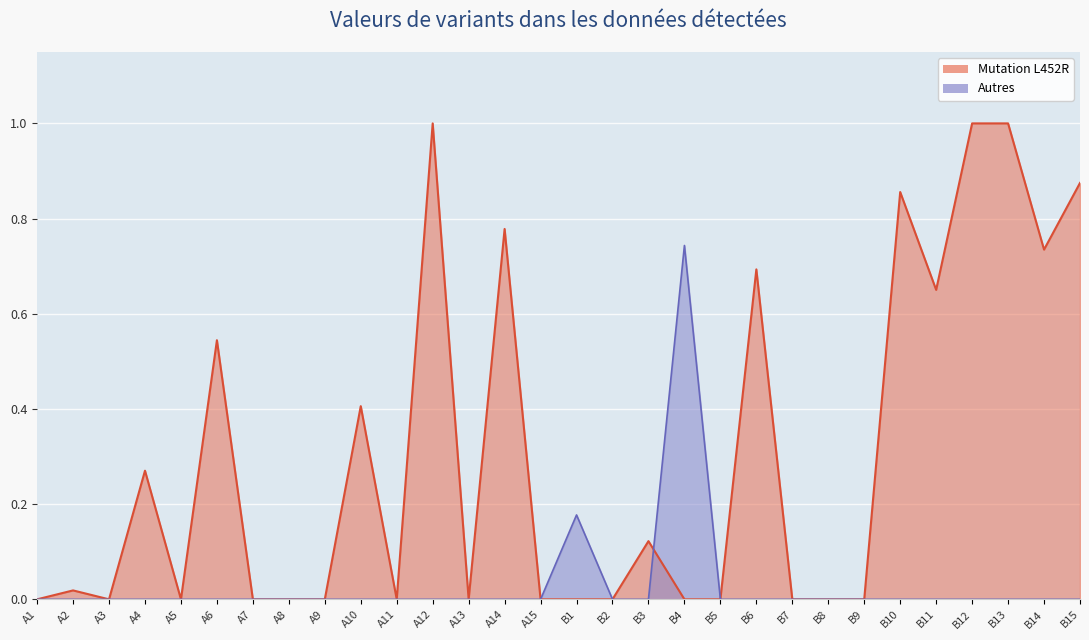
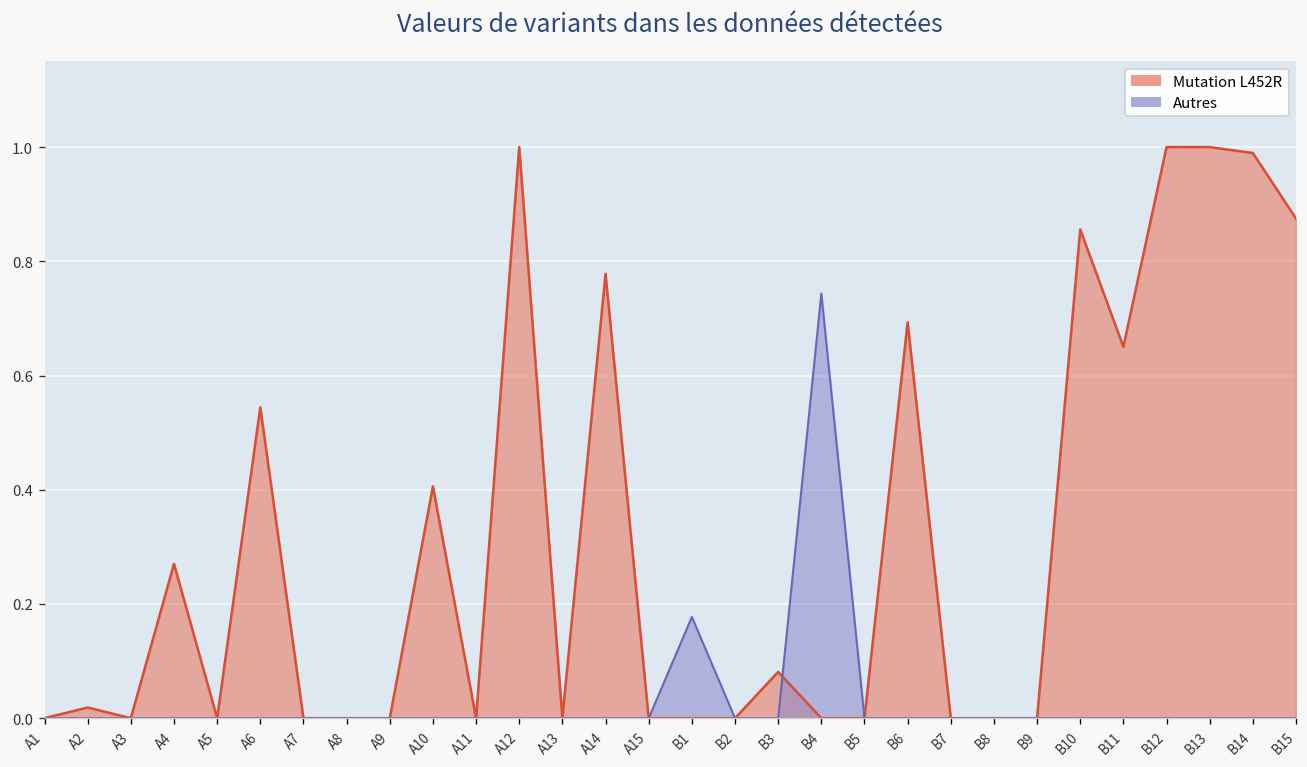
  {
    "Mutation L452R": {
      "A2": 0.02,
      "A4": 0.27,
      "A6": 0.54,
      "A10": 0.41,
      "A12": 1.00,
      "A14": 0.78,
      "B1": 0.00,
-     "B3": 0.12,
+     "B3": 0.08,
      "B4": 0.00,
      "B6": 0.69,
      "B10": 0.86,
      "B11": 0.65,
      "B12": 1.00,
      "B13": 1.00,
-     "B14": 0.73,
+     "B14": 0.99,
      "B15": 0.87
    },
    "Autres": {
      "A2": 0.00,
      "A4": 0.00,
      "A6": 0.00,
      "A10": 0.00,
      "A12": 0.00,
      "A14": 0.00,
      "B1": 0.18,
      "B3": 0.00,
      "B4": 0.74,
      "B6": 0.00,
      "B10": 0.00,
      "B11": 0.00,
      "B12": 0.00,
      "B13": 0.00,
      "B14": 0.00,
      "B15": 0.00
    }
  }
